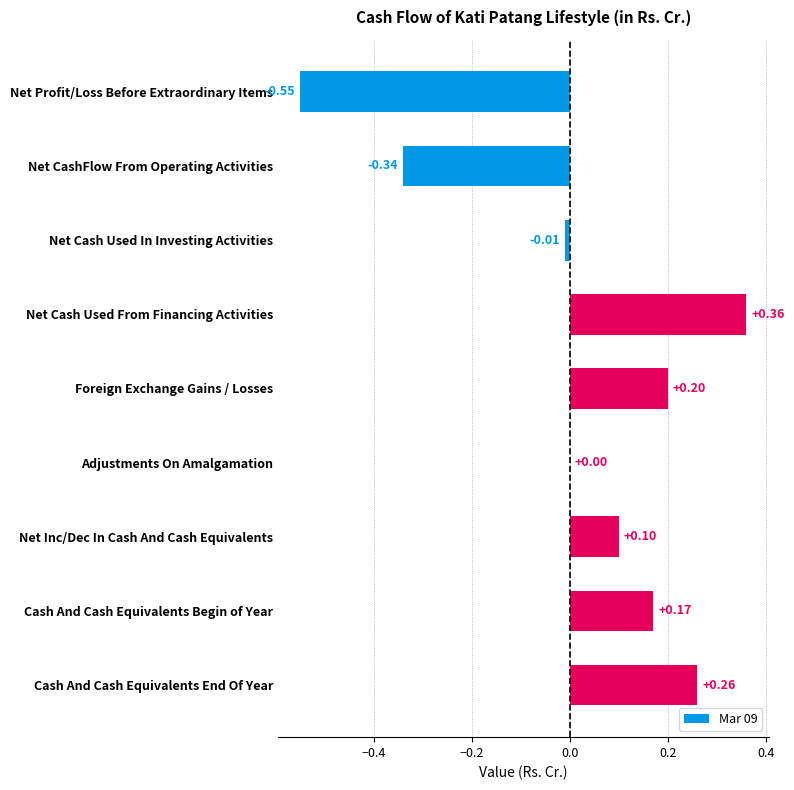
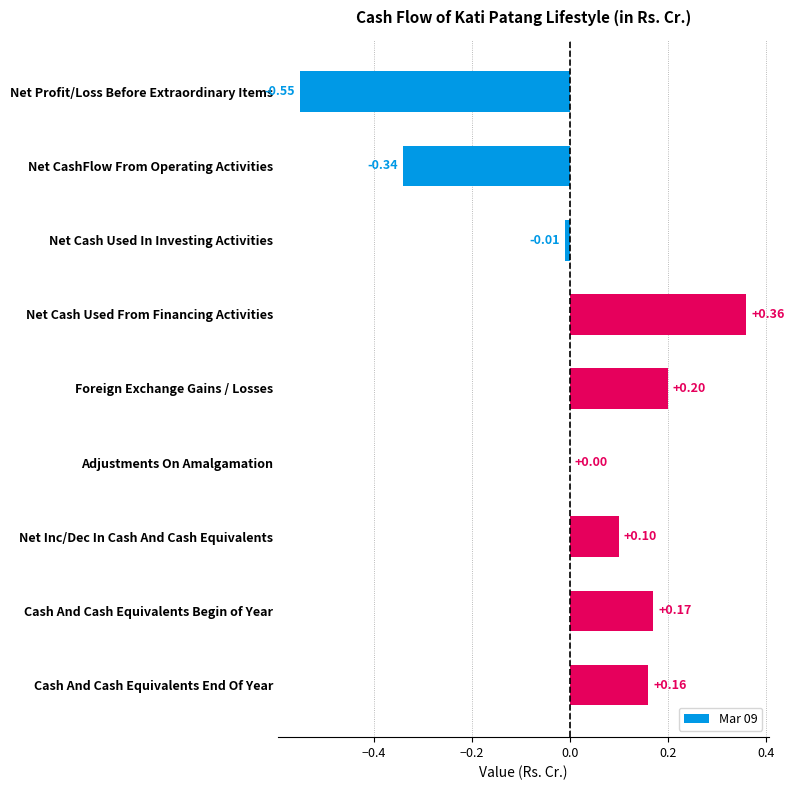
  {
    "Net Profit/Loss Before Extraordinary Items": "-0.55",
    "Net CashFlow From Operating Activities": "-0.34",
    "Net Cash Used In Investing Activities": "-0.01",
    "Net Cash Used From Financing Activities": "+0.36",
    "Foreign Exchange Gains / Losses": "+0.20",
    "Adjustments On Amalgamation": "+0.00",
    "Net Inc/Dec In Cash And Cash Equivalents": "+0.10",
    "Cash And Cash Equivalents Begin of Year": "+0.17",
-   "Cash And Cash Equivalents End Of Year": "+0.26"
+   "Cash And Cash Equivalents End Of Year": "+0.16"
  }
